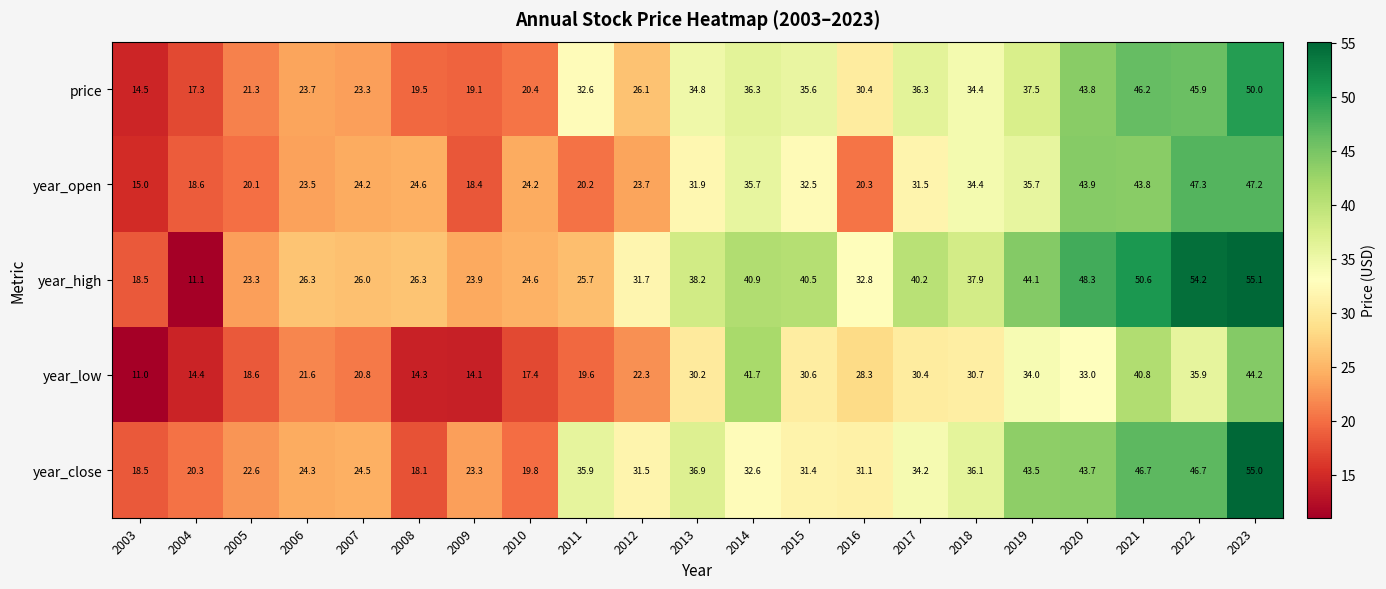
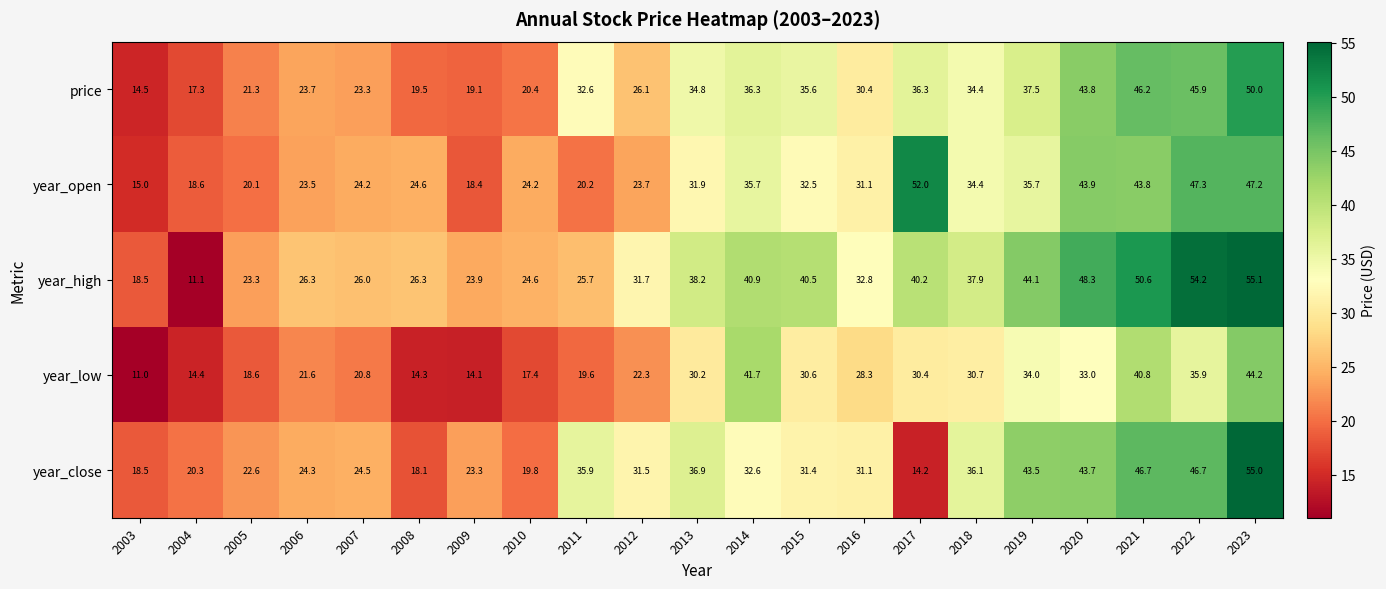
  {
    "price": {
      "2003": 14.5,
      "2004": 17.3,
      "2005": 21.3,
      "2006": 23.7,
      "2007": 23.3,
      "2008": 19.5,
      "2009": 19.1,
      "2010": 20.4,
      "2011": 32.6,
      "2012": 26.1,
      "2013": 34.8,
      "2014": 36.3,
      "2015": 35.6,
      "2016": 30.4,
      "2017": 36.3,
      "2018": 34.4,
      "2019": 37.5,
      "2020": 43.8,
      "2021": 46.2,
      "2022": 45.9,
      "2023": 50.0
    },
    "year_open": {
      "2003": 15.0,
      "2004": 18.6,
      "2005": 20.1,
      "2006": 23.5,
      "2007": 24.2,
      "2008": 24.6,
      "2009": 18.4,
      "2010": 24.2,
      "2011": 20.2,
      "2012": 23.7,
      "2013": 31.9,
      "2014": 35.7,
      "2015": 32.5,
-     "2016": 20.3,
-     "2017": 31.5,
+     "2016": 31.1,
+     "2017": 52.0,
      "2018": 34.4,
      "2019": 35.7,
      "2020": 43.9,
      "2021": 43.8,
      "2022": 47.3,
      "2023": 47.2
    },
    "year_high": {
      "2003": 18.5,
      "2004": 11.1,
      "2005": 23.3,
      "2006": 26.3,
      "2007": 26.0,
      "2008": 26.3,
      "2009": 23.9,
      "2010": 24.6,
      "2011": 25.7,
      "2012": 31.7,
      "2013": 38.2,
      "2014": 40.9,
      "2015": 40.5,
      "2016": 32.8,
      "2017": 40.2,
      "2018": 37.9,
      "2019": 44.1,
      "2020": 48.3,
      "2021": 50.6,
      "2022": 54.2,
      "2023": 55.1
    },
    "year_low": {
      "2003": 11.0,
      "2004": 14.4,
      "2005": 18.6,
      "2006": 21.6,
      "2007": 20.8,
      "2008": 14.3,
      "2009": 14.1,
      "2010": 17.4,
      "2011": 19.6,
      "2012": 22.3,
      "2013": 30.2,
      "2014": 41.7,
      "2015": 30.6,
      "2016": 28.3,
      "2017": 30.4,
      "2018": 30.7,
      "2019": 34.0,
      "2020": 33.0,
      "2021": 40.8,
      "2022": 35.9,
      "2023": 44.2
    },
    "year_close": {
      "2003": 18.5,
      "2004": 20.3,
      "2005": 22.6,
      "2006": 24.3,
      "2007": 24.5,
      "2008": 18.1,
      "2009": 23.3,
      "2010": 19.8,
      "2011": 35.9,
      "2012": 31.5,
      "2013": 36.9,
      "2014": 32.6,
      "2015": 31.4,
      "2016": 31.1,
-     "2017": 34.2,
+     "2017": 14.2,
      "2018": 36.1,
      "2019": 43.5,
      "2020": 43.7,
      "2021": 46.7,
      "2022": 46.7,
      "2023": 55.0
    }
  }
